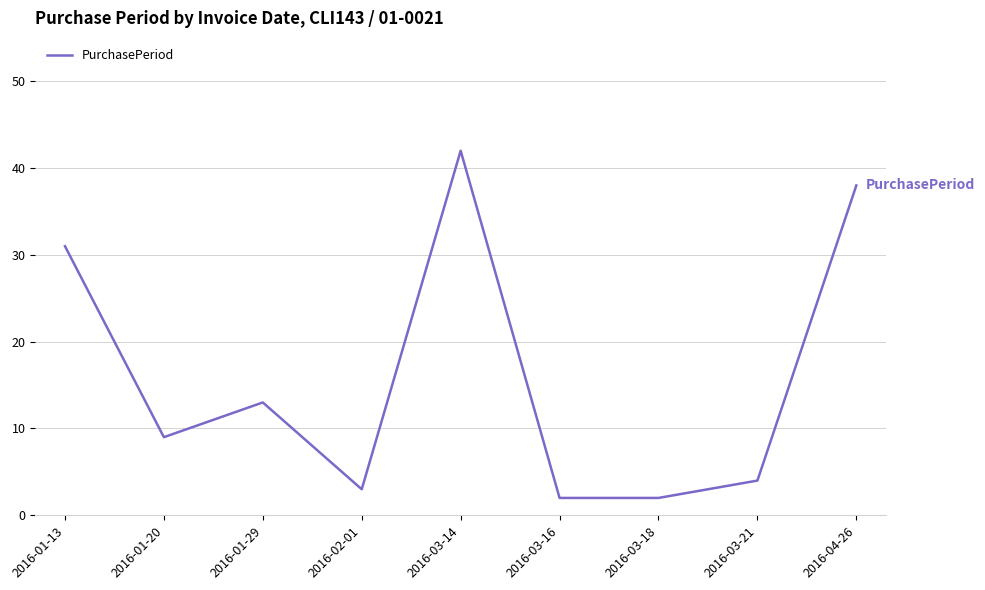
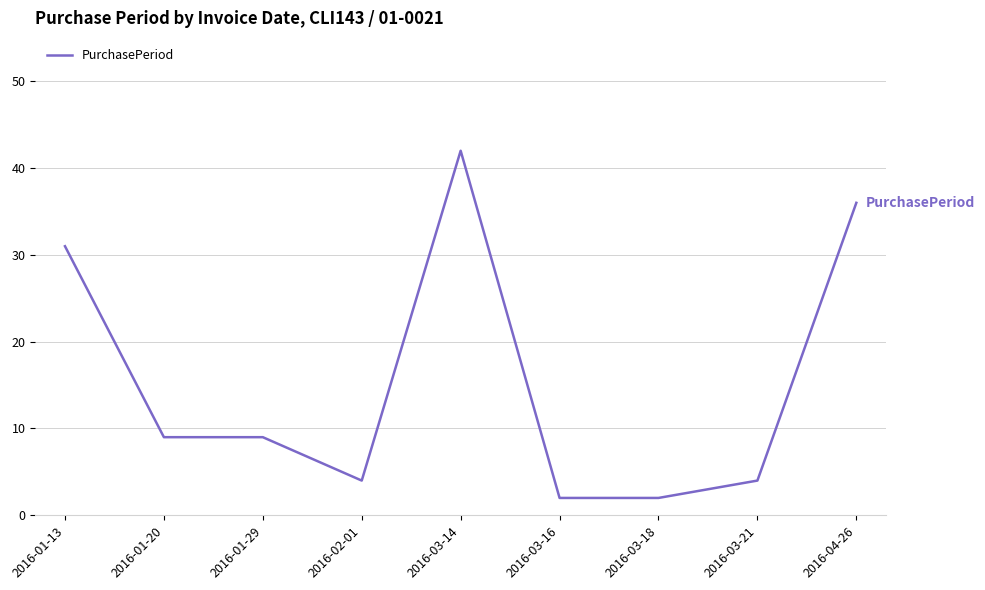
  {
    "2016-01-13": 31,
    "2016-01-20": 9,
-   "2016-01-29": 13,
-   "2016-02-01": 3,
+   "2016-01-29": 9,
+   "2016-02-01": 4,
    "2016-03-14": 42,
    "2016-03-16": 2,
    "2016-03-18": 2,
    "2016-03-21": 4,
-   "2016-04-26": 38
+   "2016-04-26": 36
  }
